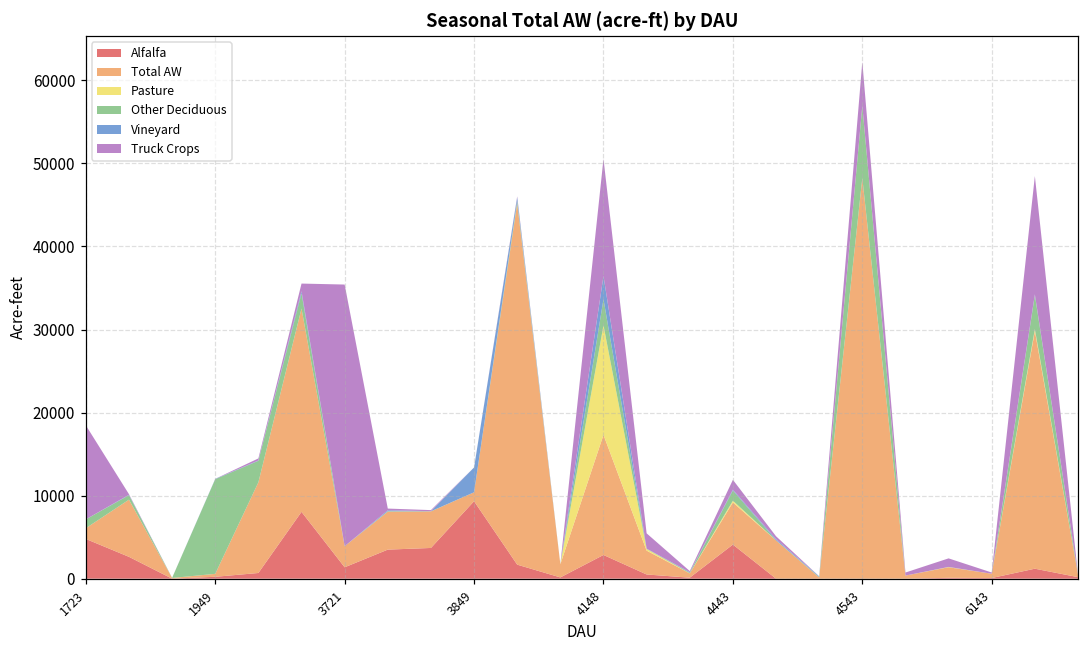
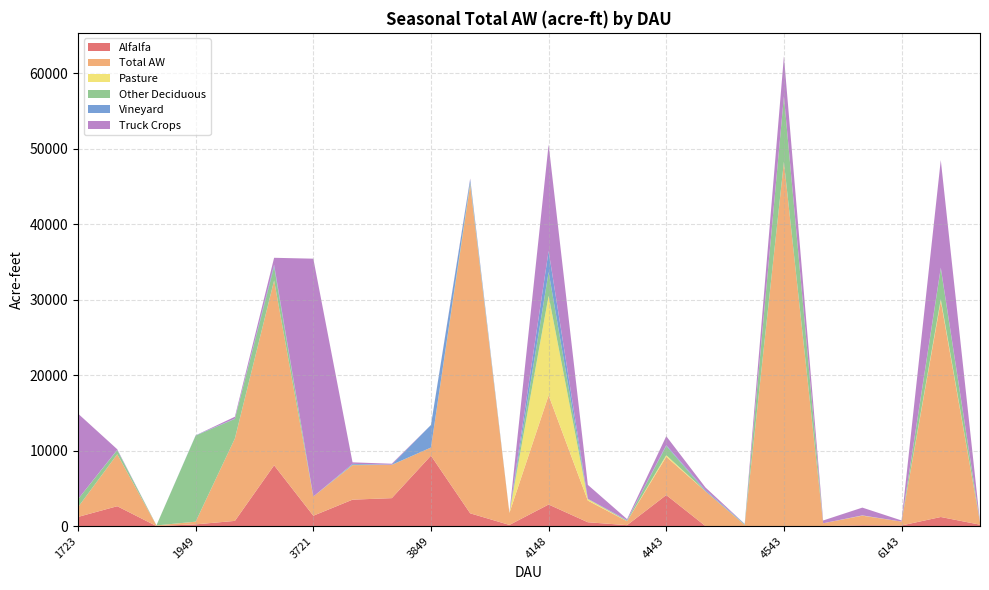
  {
    "Alfalfa": {
-     "1723": 5000,
+     "1723": 1000,
      "3721": 1000,
      "3849": 9000,
      "4148": 3000,
      "4443": 4000,
      "4543": 0
    },
    "Total AW": {
      "4148": 14000
    },
    "Pasture": {
      "4148": 13000
    },
    "Other Deciduous": {
      "4148": 3000
    },
    "Vineyard": {
      "4148": 3000
    },
    "Truck Crops": {
      "1723": 11000,
      "3721": 32000,
      "4148": 14000,
      "4443": 1000,
      "4543": 5000
    }
  }
